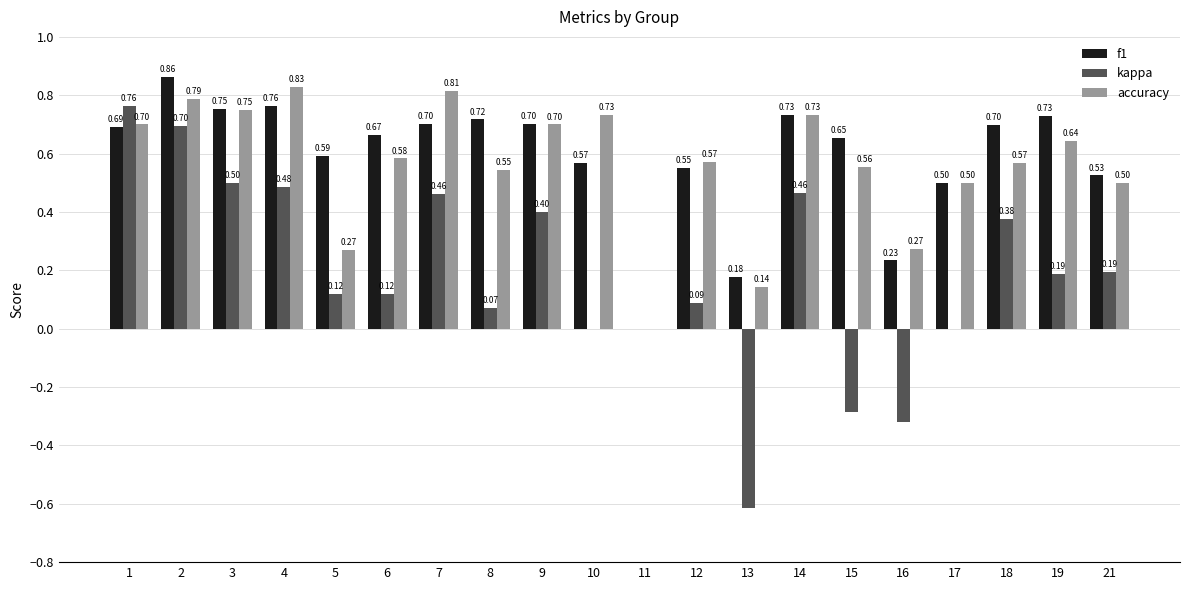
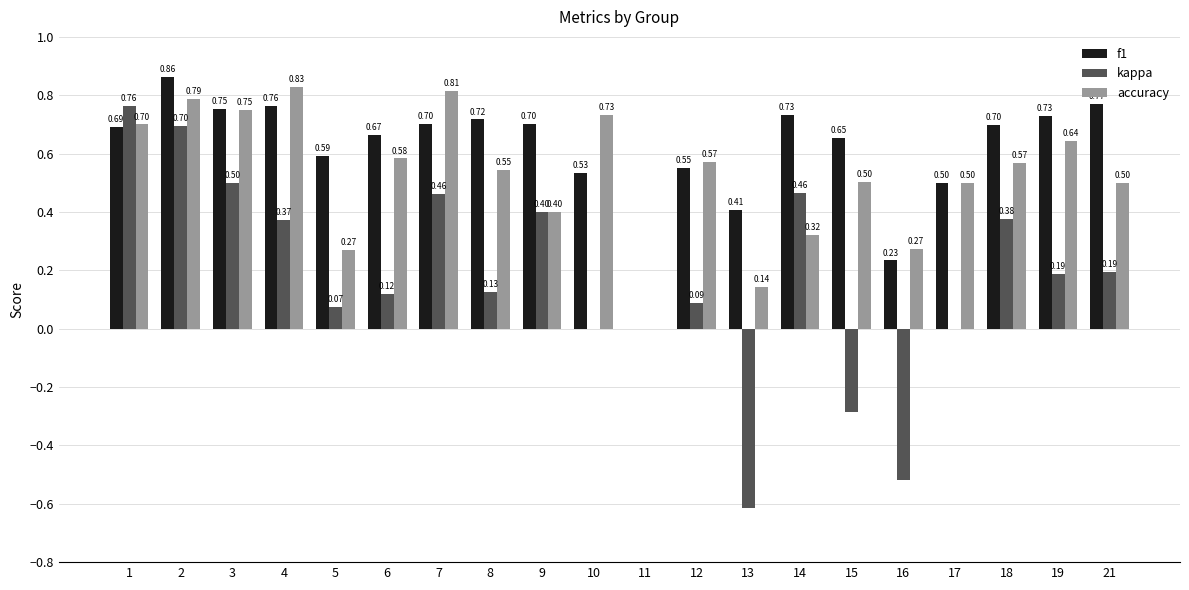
  {
    "f1": {
      "1": 0.69,
      "2": 0.86,
      "3": 0.75,
      "4": 0.76,
      "5": 0.59,
      "6": 0.67,
      "7": 0.70,
      "8": 0.72,
      "9": 0.70,
-     "10": 0.57,
+     "10": 0.53,
      "12": 0.55,
-     "13": 0.18,
+     "13": 0.41,
      "14": 0.73,
      "15": 0.65,
      "16": 0.23,
      "17": 0.50,
      "18": 0.70,
      "19": 0.73,
-     "21": 0.53
+     "21": 0.77
    },
    "kappa": {
      "1": 0.76,
      "2": 0.70,
      "3": 0.50,
-     "4": 0.48,
-     "5": 0.12,
+     "4": 0.37,
+     "5": 0.07,
      "6": 0.12,
      "7": 0.46,
-     "8": 0.07,
+     "8": 0.13,
      "9": 0.40,
      "12": 0.09,
      "14": 0.46,
-     "16": -0.32,
+     "16": -0.52,
      "18": 0.38,
      "19": 0.19,
      "21": 0.19
    },
    "accuracy": {
      "1": 0.70,
      "2": 0.79,
      "3": 0.75,
      "4": 0.83,
      "5": 0.27,
      "6": 0.58,
      "7": 0.81,
      "8": 0.55,
-     "9": 0.70,
+     "9": 0.40,
      "10": 0.73,
      "12": 0.57,
      "13": 0.14,
-     "14": 0.73,
-     "15": 0.56,
+     "14": 0.32,
+     "15": 0.50,
      "16": 0.27,
      "17": 0.50,
      "18": 0.57,
      "19": 0.64,
      "21": 0.50
    }
  }
